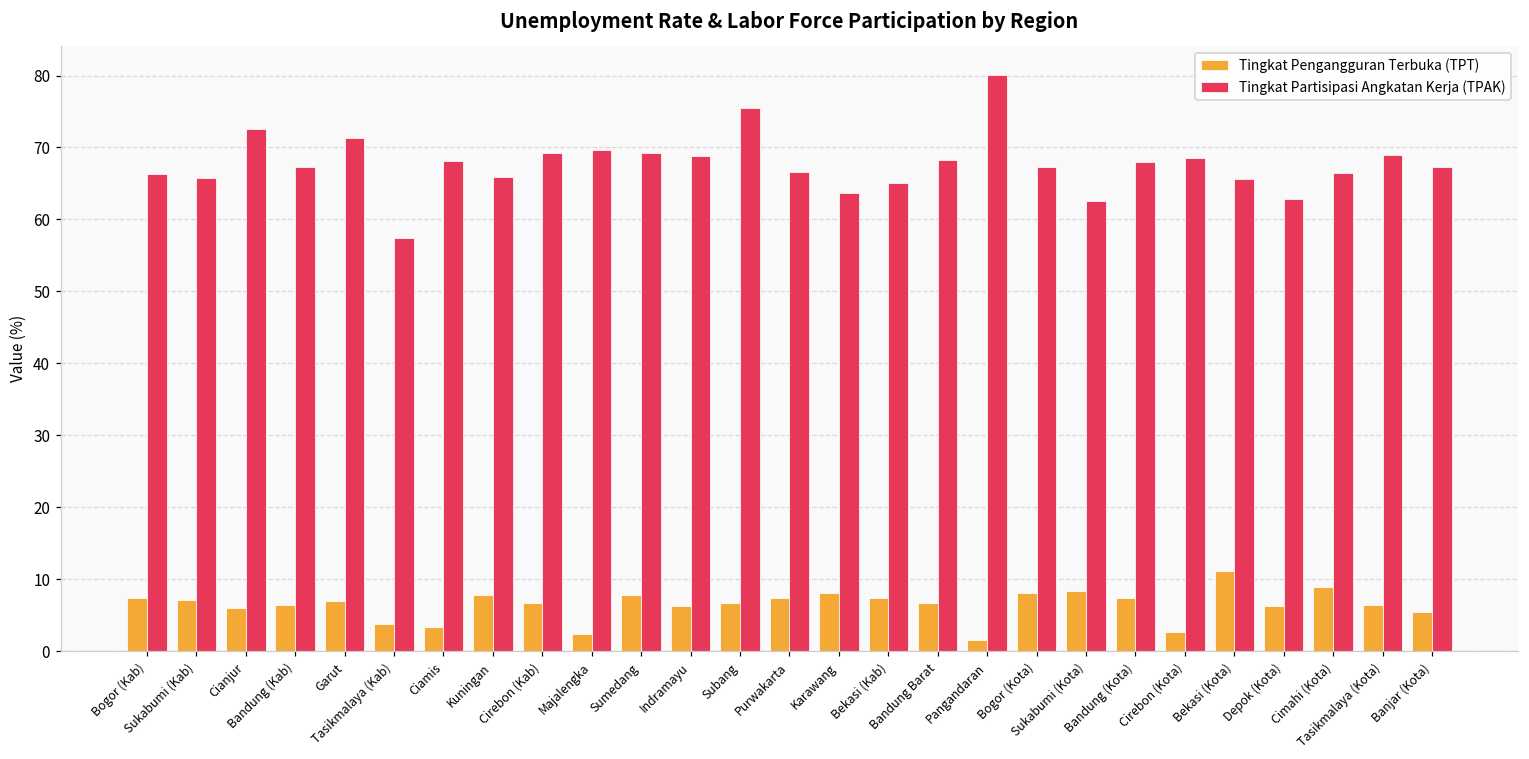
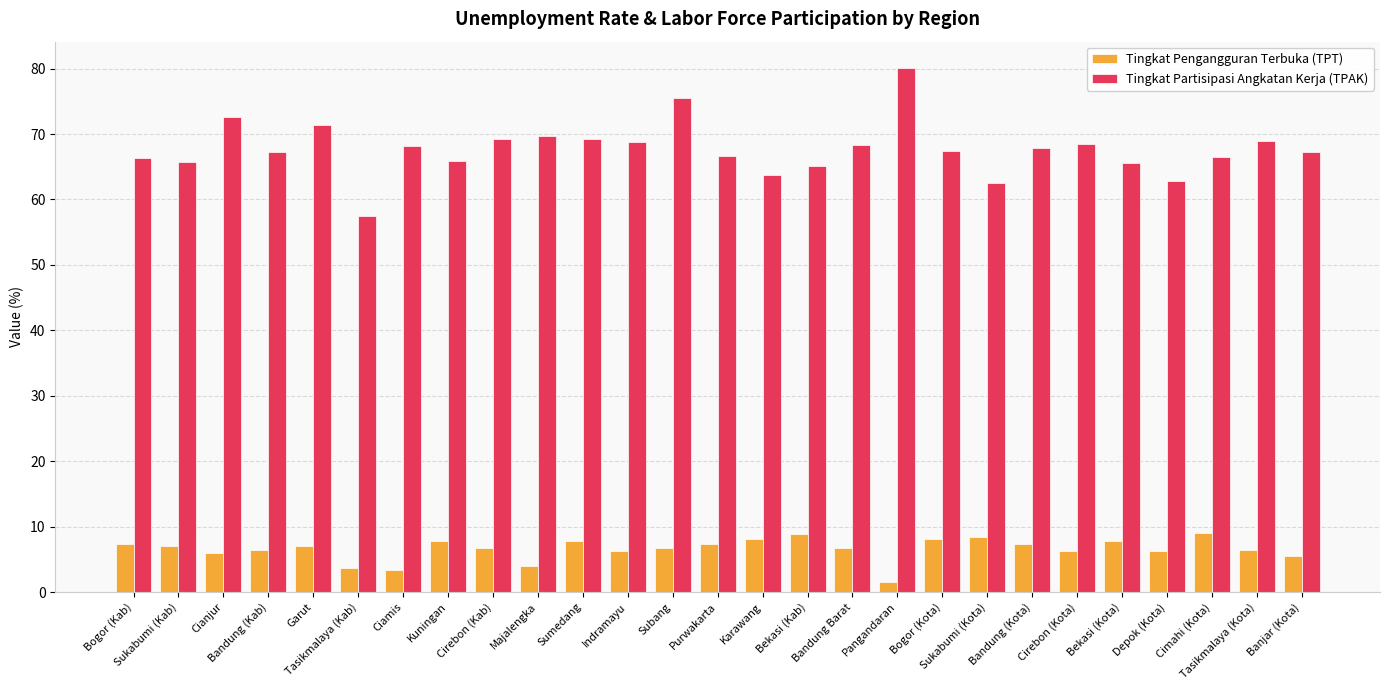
  {
    "Tingkat Pengangguran Terbuka (TPT)": {
      "Bogor (Kab)": 7,
      "Sukabumi (Kab)": 7,
      "Cianjur": 6,
      "Bandung (Kab)": 6,
      "Garut": 7,
      "Tasikmalaya (Kab)": 4,
      "Ciamis": 3,
      "Kuningan": 8,
      "Cirebon (Kab)": 7,
-     "Majalengka": 2,
+     "Majalengka": 4,
      "Sumedang": 8,
      "Indramayu": 6,
      "Subang": 7,
      "Purwakarta": 7,
      "Karawang": 8,
-     "Bekasi (Kab)": 7,
+     "Bekasi (Kab)": 9,
      "Bandung Barat": 7,
      "Pangandaran": 2,
      "Bogor (Kota)": 8,
      "Sukabumi (Kota)": 8,
      "Bandung (Kota)": 7,
-     "Cirebon (Kota)": 3,
-     "Bekasi (Kota)": 11,
+     "Cirebon (Kota)": 6,
+     "Bekasi (Kota)": 8,
      "Depok (Kota)": 6,
      "Cimahi (Kota)": 9,
      "Tasikmalaya (Kota)": 6,
      "Banjar (Kota)": 5
    },
    "Tingkat Partisipasi Angkatan Kerja (TPAK)": {
      "Bogor (Kab)": 66,
      "Sukabumi (Kab)": 66,
      "Cianjur": 73,
      "Bandung (Kab)": 67,
      "Garut": 71,
      "Tasikmalaya (Kab)": 57,
      "Ciamis": 68,
      "Kuningan": 66,
      "Cirebon (Kab)": 69,
      "Majalengka": 70,
      "Sumedang": 69,
      "Indramayu": 69,
      "Subang": 75,
      "Purwakarta": 67,
      "Karawang": 64,
      "Bekasi (Kab)": 65,
      "Bandung Barat": 68,
      "Pangandaran": 80,
      "Bogor (Kota)": 67,
      "Sukabumi (Kota)": 63,
      "Bandung (Kota)": 68,
      "Cirebon (Kota)": 69,
      "Bekasi (Kota)": 66,
      "Depok (Kota)": 63,
      "Cimahi (Kota)": 67,
      "Tasikmalaya (Kota)": 69,
      "Banjar (Kota)": 67
    }
  }
